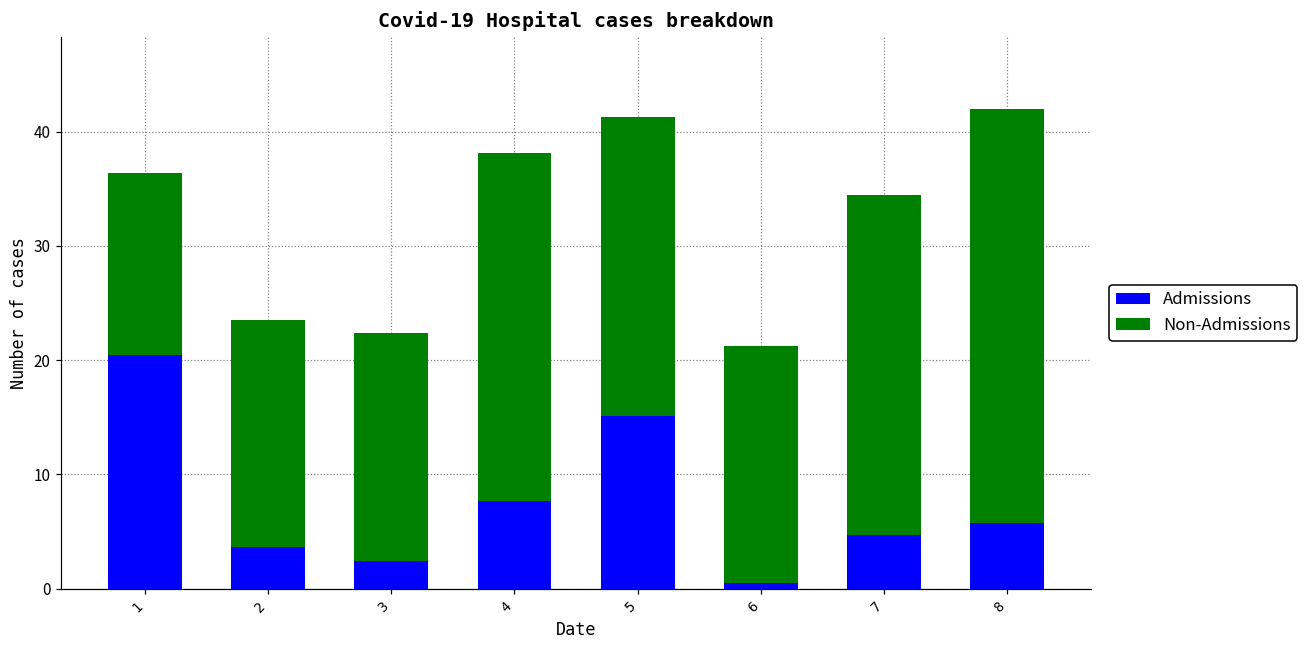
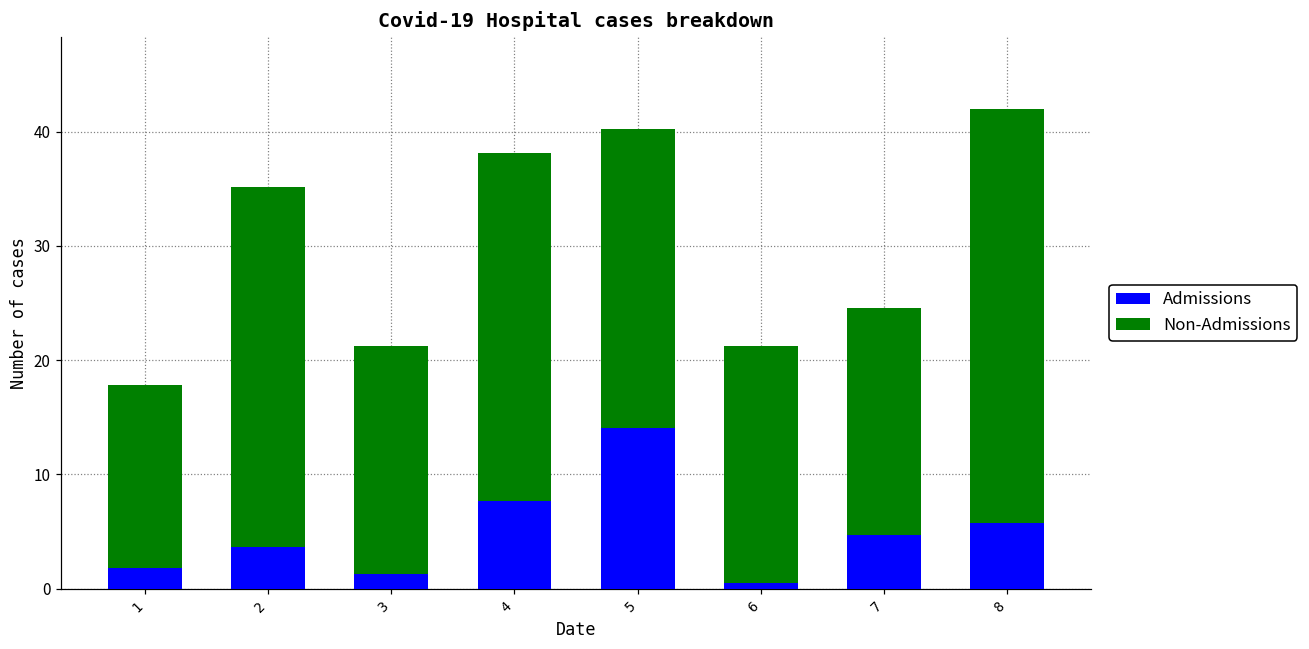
  {
    "Admissions": {
-     "1": 20.4,
+     "1": 1.9,
      "2": 3.7,
-     "3": 2.4,
+     "3": 1.3,
      "4": 7.7,
-     "5": 15.1,
+     "5": 14.1,
      "6": 0.5,
      "7": 4.7,
      "8": 5.7
    },
    "Non-Admissions": {
      "1": 16.0,
-     "2": 19.8,
+     "2": 31.5,
      "3": 20.0,
      "4": 30.5,
      "5": 26.2,
      "6": 20.8,
-     "7": 29.7,
+     "7": 19.9,
      "8": 36.3
    }
  }
